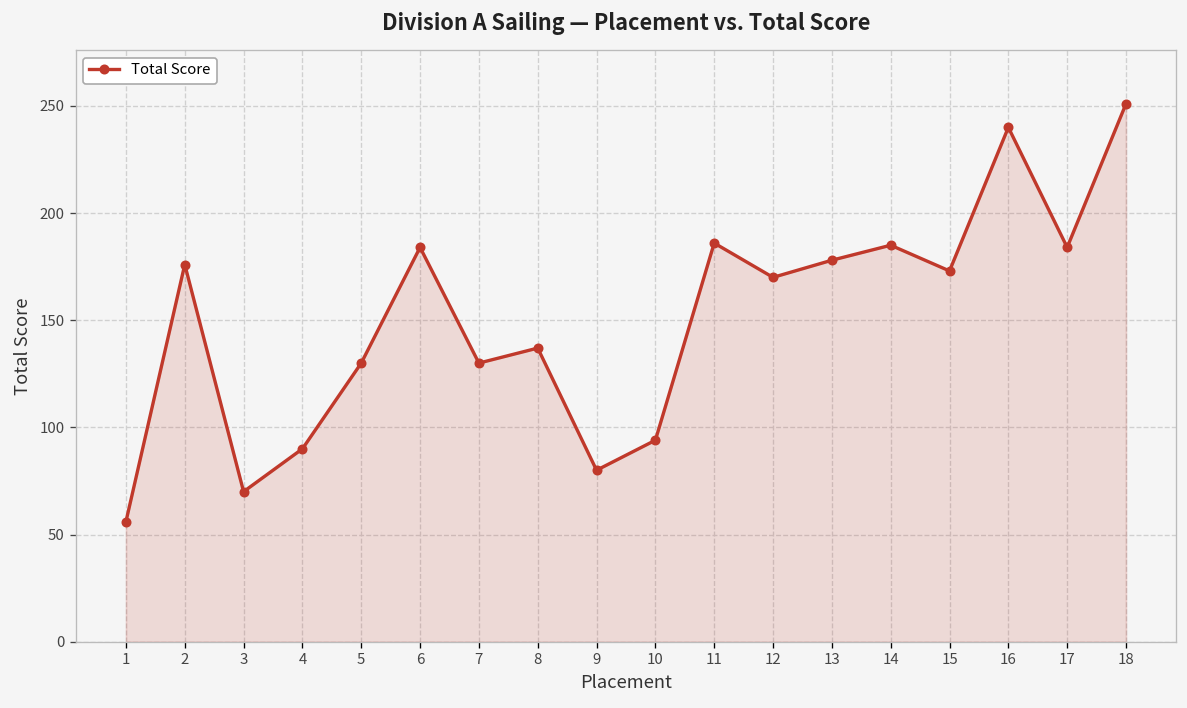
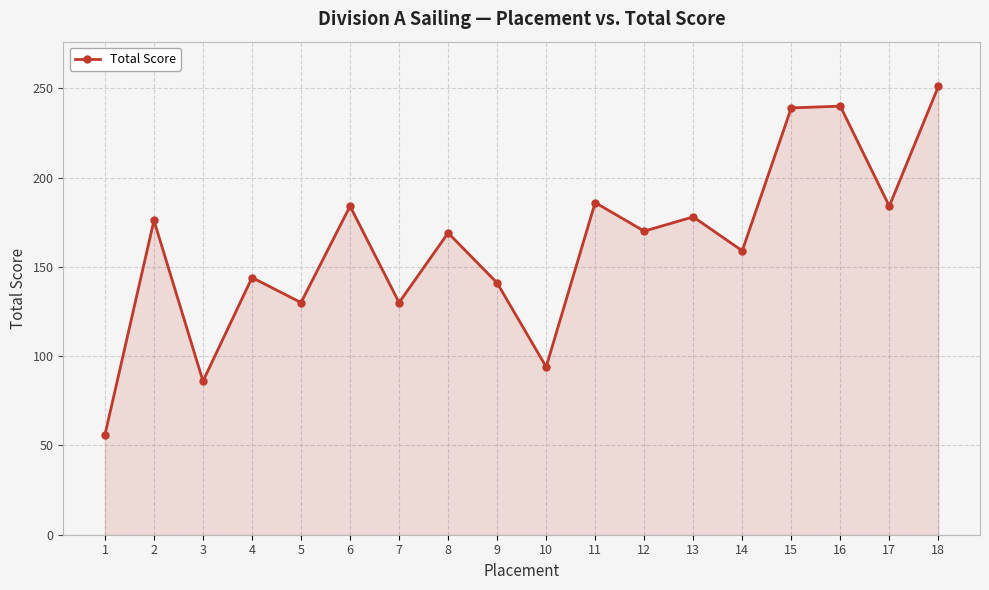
  {
    "1": 56,
    "2": 176,
-   "3": 70,
-   "4": 90,
+   "3": 86,
+   "4": 144,
    "5": 130,
    "6": 184,
    "7": 130,
-   "8": 137,
-   "9": 80,
+   "8": 169,
+   "9": 141,
    "10": 94,
    "11": 186,
    "12": 170,
    "13": 178,
-   "14": 185,
-   "15": 173,
+   "14": 159,
+   "15": 239,
    "16": 240,
    "17": 184,
    "18": 251
  }
